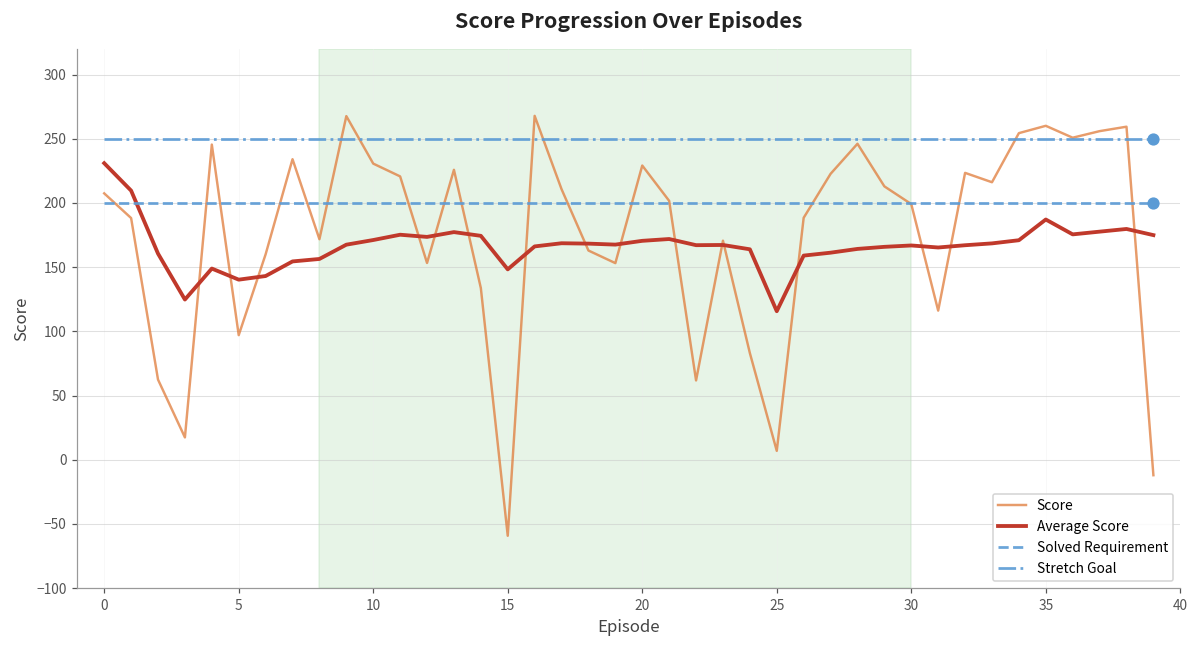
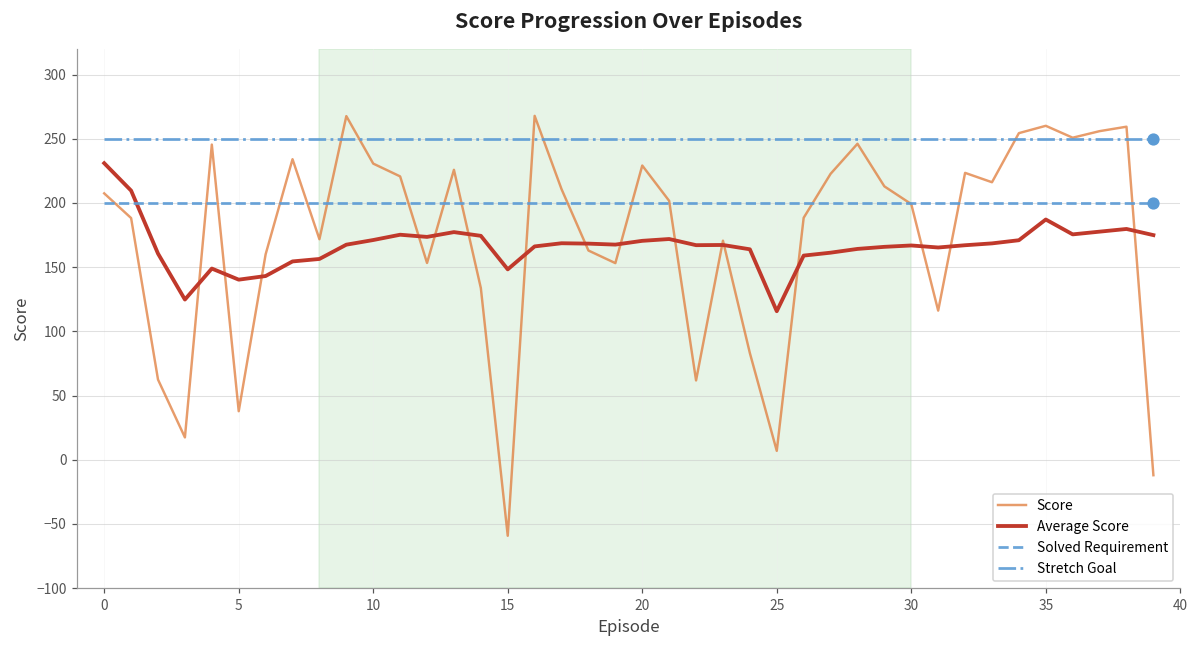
  {
    "Score": {
      "0": 207,
-     "5": 97,
+     "5": 38,
      "10": 231,
      "15": -59,
      "20": 229,
      "25": 7,
      "35": 260
    },
    "Average Score": {
      "0": 231,
      "5": 140,
      "10": 171,
      "15": 148,
      "20": 171,
      "25": 116,
      "30": 167,
      "35": 187
    }
  }
